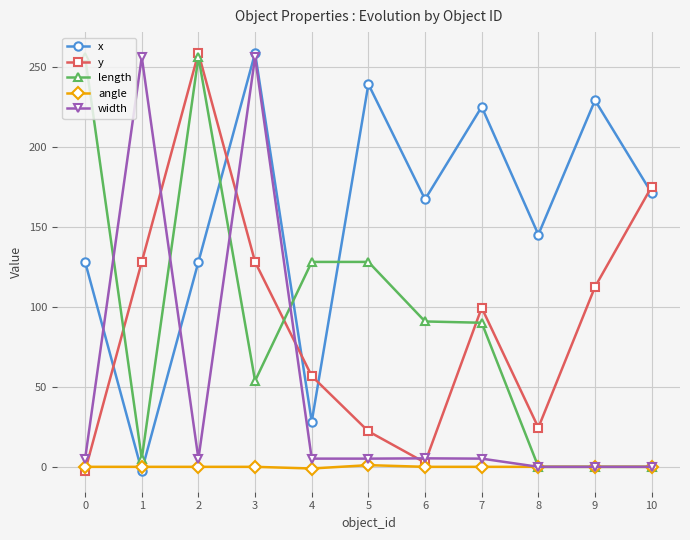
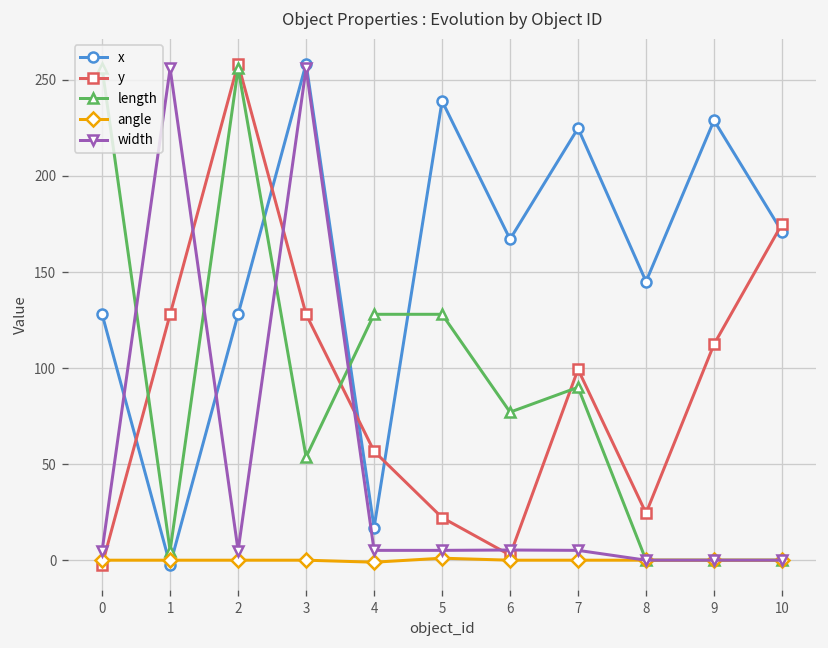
  {
    "x": {
      "0": 128,
      "1": -3,
      "2": 128,
      "3": 259,
-     "4": 28,
+     "4": 17,
      "5": 239,
      "6": 167,
      "7": 225,
      "8": 145,
      "9": 229,
      "10": 171
    },
    "y": {
      "0": -3,
      "1": 128,
      "2": 259,
      "3": 128,
      "4": 57,
      "5": 22,
      "6": 3,
      "7": 99,
      "8": 24,
      "9": 112,
      "10": 175
    },
    "length": {
      "1": 5,
      "2": 256,
      "3": 54,
      "4": 128,
      "5": 128,
-     "6": 91,
+     "6": 77,
      "7": 90
    },
    "angle": {
      "0": 0,
      "1": 0,
      "2": 0,
      "3": 0,
      "4": -1,
      "5": 1,
      "6": 0,
      "7": 0
    },
    "width": {
      "0": 5,
      "1": 256,
      "2": 5,
      "3": 256,
      "4": 5,
      "5": 5,
      "6": 5,
      "7": 5
    }
  }
